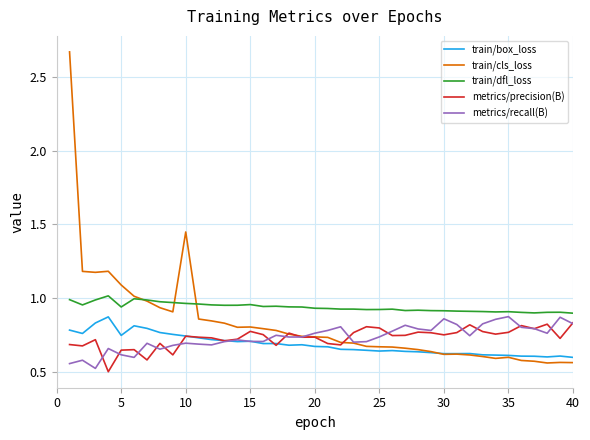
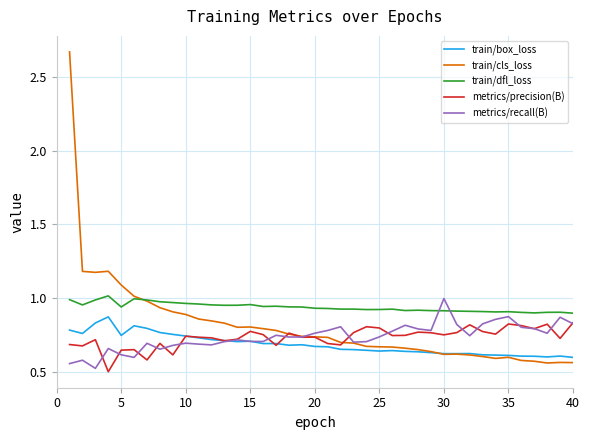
  {
    "train/box_loss": {
      "5": 0.75,
      "20": 0.67,
      "25": 0.64,
      "40": 0.60
    },
    "train/cls_loss": {
      "5": 1.09,
-     "10": 1.45,
+     "10": 0.89,
      "15": 0.80,
      "25": 0.67,
      "40": 0.56
    },
    "train/dfl_loss": {
      "5": 0.94,
      "10": 0.96,
      "15": 0.96,
      "20": 0.93,
      "25": 0.92,
      "30": 0.91,
      "35": 0.91,
      "40": 0.90
    },
    "metrics/precision(B)": {
      "5": 0.65,
      "15": 0.77,
      "25": 0.80,
      "30": 0.75,
-     "35": 0.77
+     "35": 0.82
    },
    "metrics/recall(B)": {
      "5": 0.62,
      "10": 0.69,
      "20": 0.76,
      "25": 0.74,
-     "30": 0.86,
+     "30": 1.00,
      "35": 0.87
    }
  }
